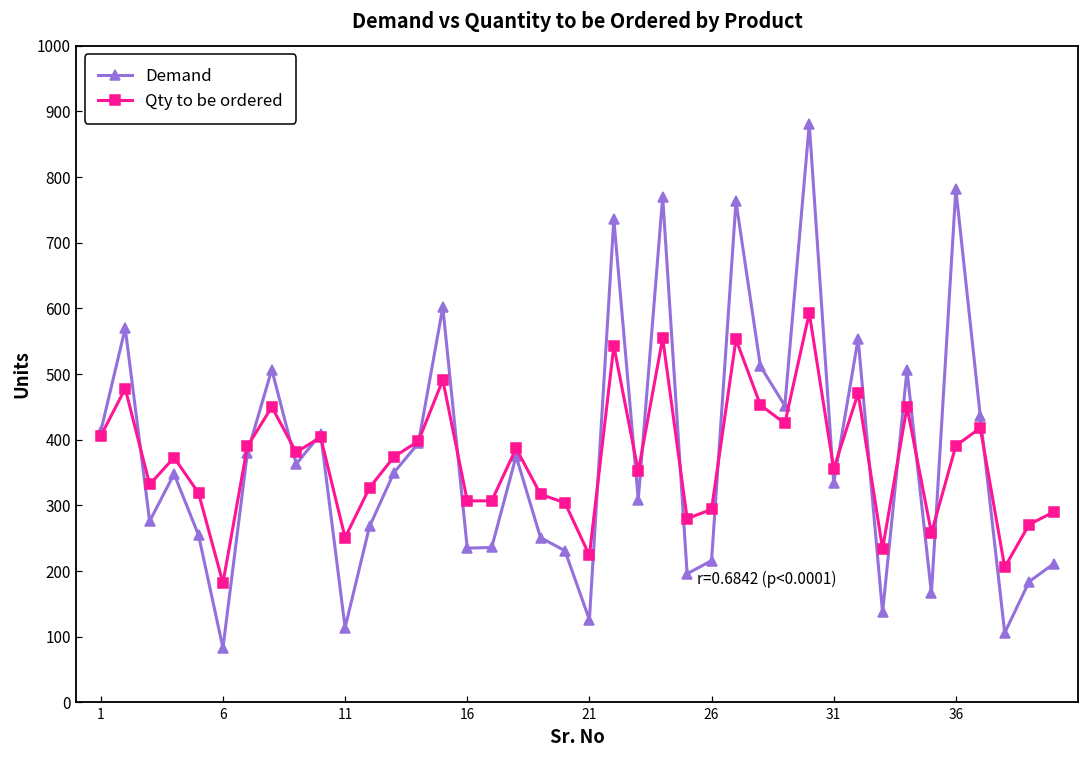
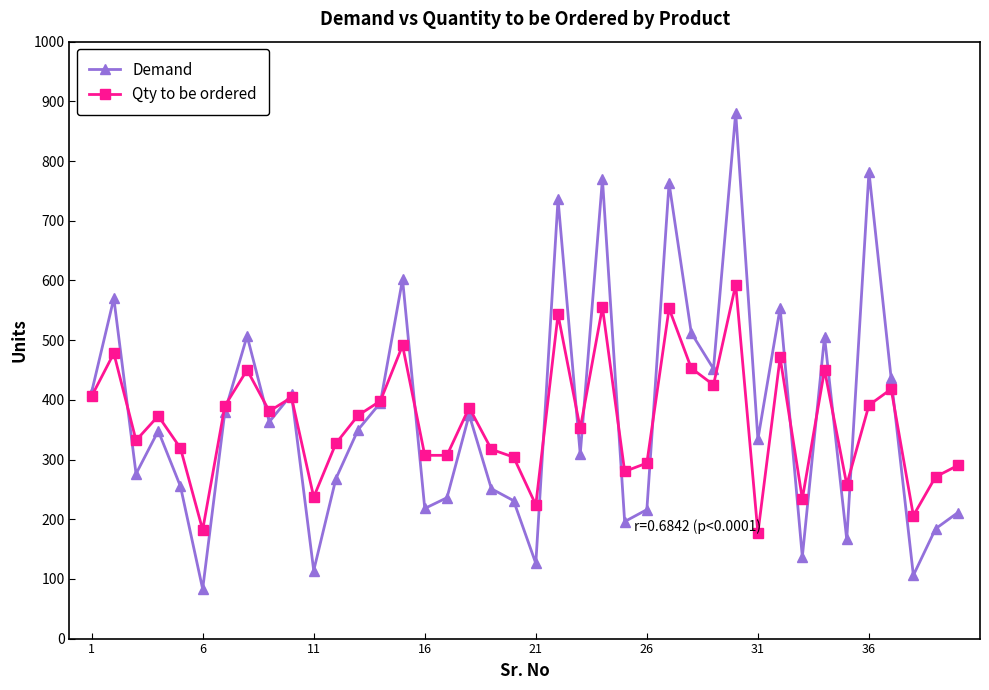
  {
    "Demand": {
      "1": 410,
      "6": 80,
      "11": 110,
-     "16": 240,
+     "16": 220,
      "21": 130,
      "26": 220,
      "31": 330,
      "36": 780
    },
    "Qty to be ordered": {
      "1": 410,
      "6": 180,
-     "11": 250,
+     "11": 240,
      "16": 310,
      "21": 220,
      "26": 290,
-     "31": 360,
+     "31": 180,
      "36": 390
    }
  }
